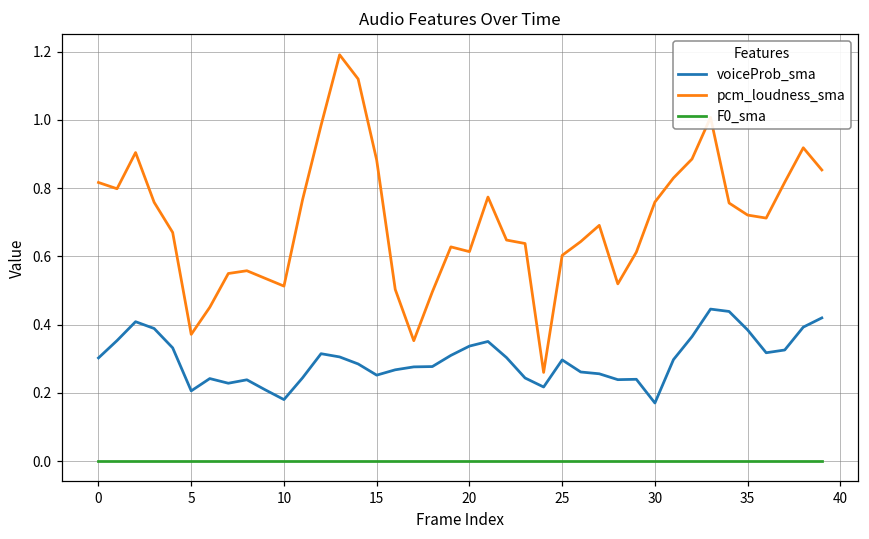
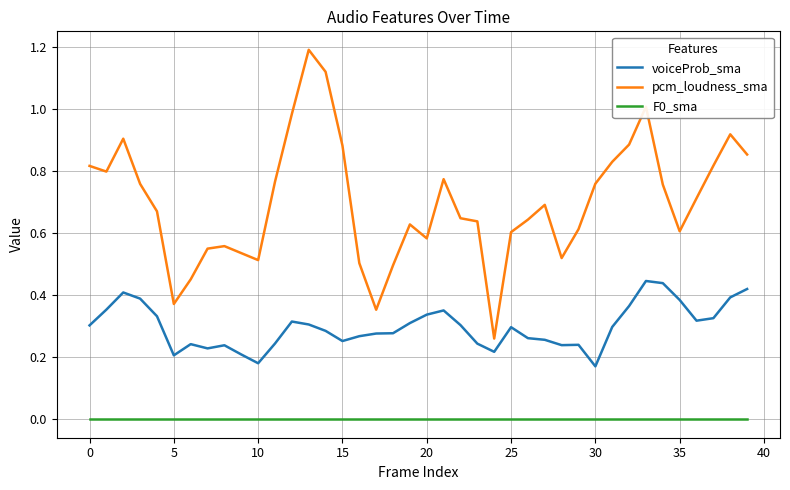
  {
    "voiceProb_sma": {
      "0": 0.30,
      "5": 0.21,
      "10": 0.18,
      "15": 0.25,
      "20": 0.34,
      "25": 0.30,
      "30": 0.17,
      "35": 0.38
    },
    "pcm_loudness_sma": {
      "0": 0.82,
      "5": 0.37,
      "10": 0.51,
      "15": 0.88,
-     "20": 0.61,
+     "20": 0.58,
      "25": 0.60,
      "30": 0.76,
-     "35": 0.72
+     "35": 0.61
    },
    "F0_sma": {
      "0": 0.00,
      "5": 0.00,
      "10": 0.00,
      "15": 0.00,
      "20": 0.00,
      "25": 0.00,
      "30": 0.00,
      "35": 0.00
    }
  }
